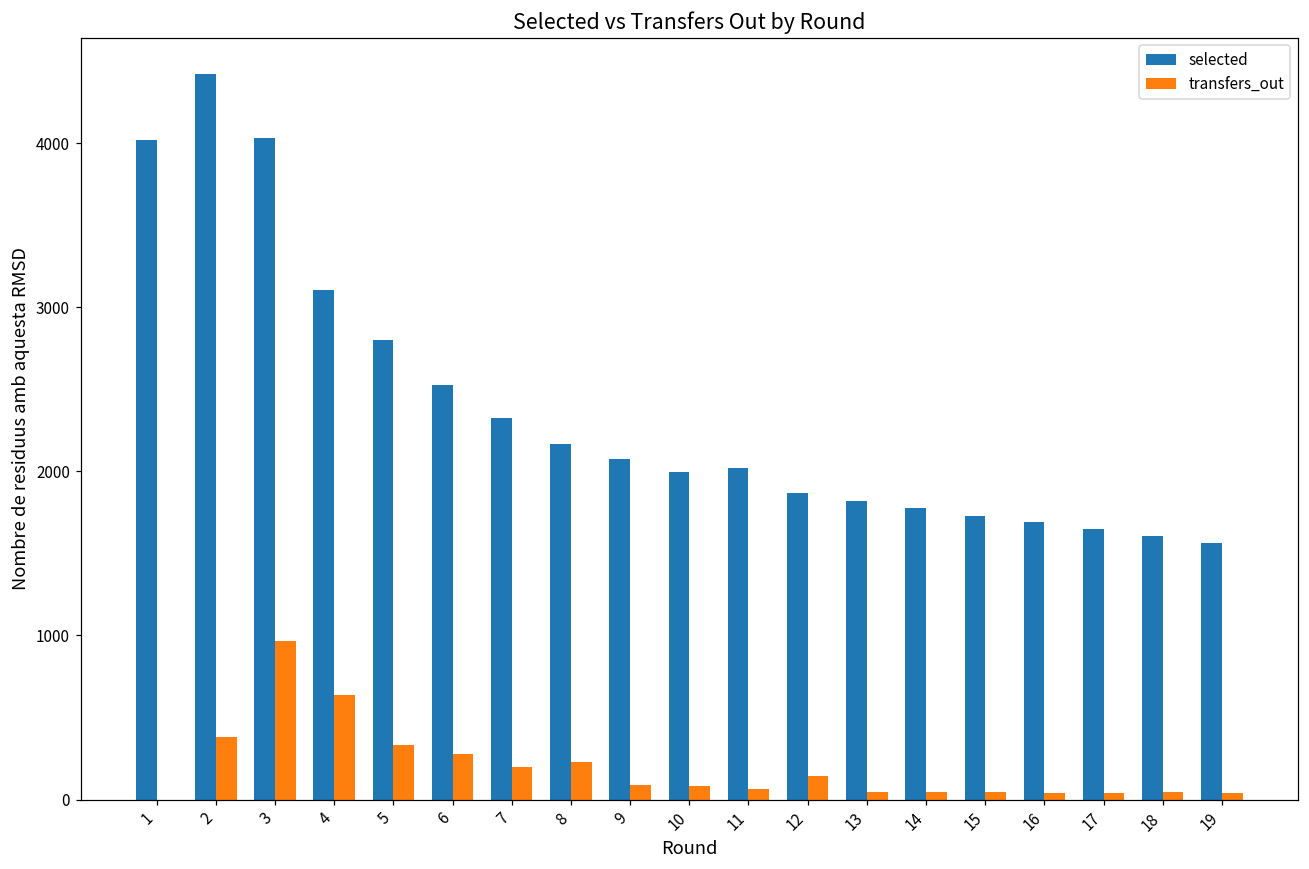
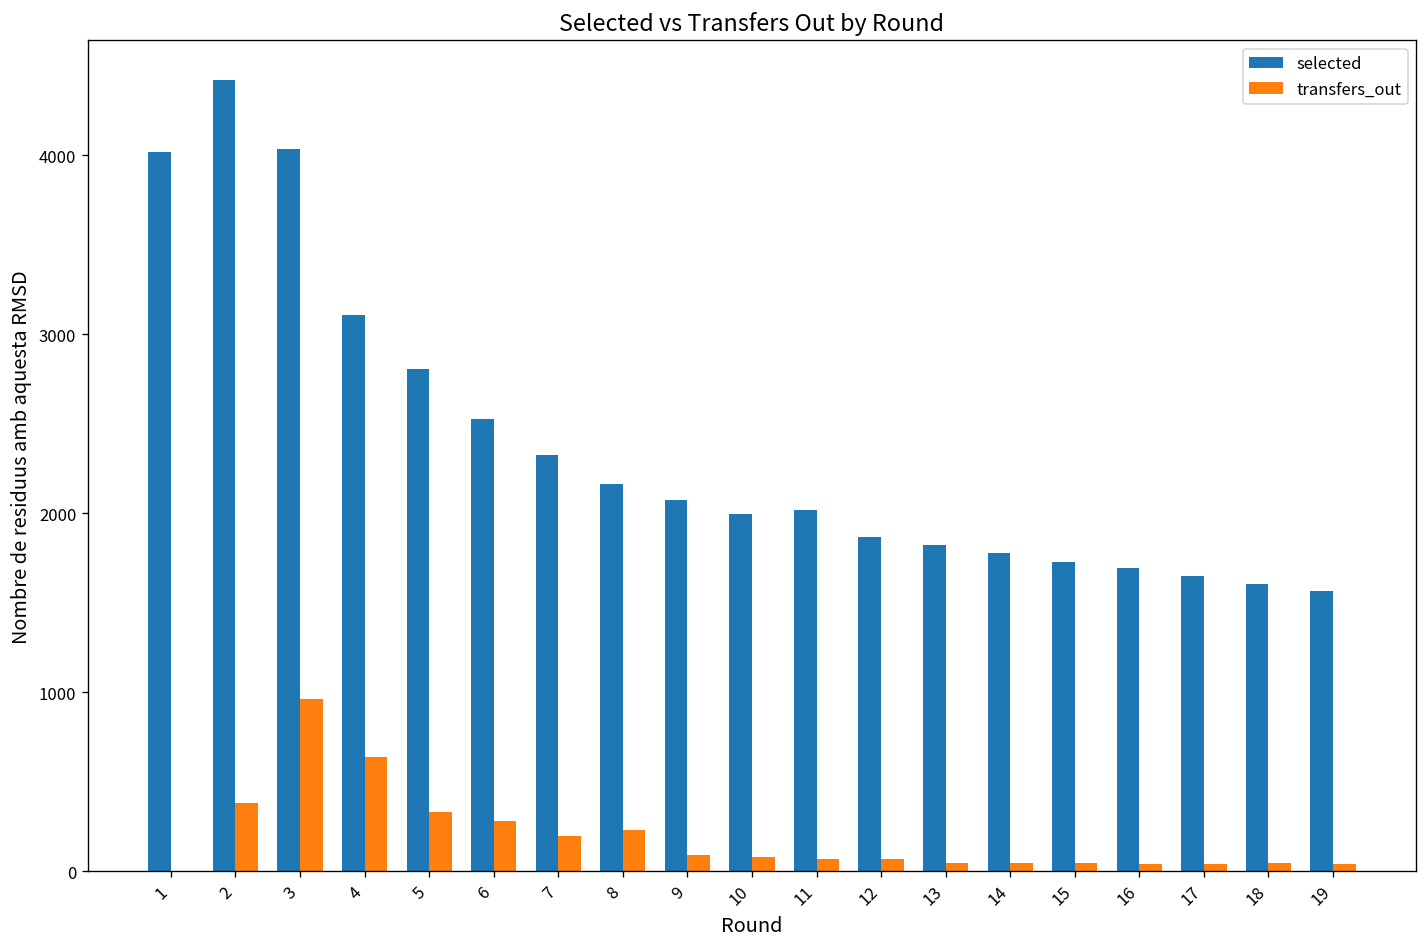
  {
    "selected": {
      "1": 4020,
      "2": 4420,
      "3": 4030,
      "4": 3110,
      "5": 2800,
      "6": 2530,
      "7": 2330,
      "8": 2170,
      "9": 2080,
      "10": 2000,
      "11": 2020,
      "12": 1870,
      "13": 1820,
      "14": 1780,
      "15": 1730,
      "16": 1690,
      "17": 1650,
      "18": 1600,
      "19": 1570
    },
    "transfers_out": {
      "1": 0,
      "2": 380,
      "3": 960,
      "4": 640,
      "5": 330,
      "6": 280,
      "7": 200,
      "8": 230,
      "9": 90,
      "10": 80,
      "11": 70,
-     "12": 140,
+     "12": 70,
      "13": 50,
      "14": 40,
      "15": 50,
      "16": 40,
      "17": 40,
      "18": 50,
      "19": 40
    }
  }
